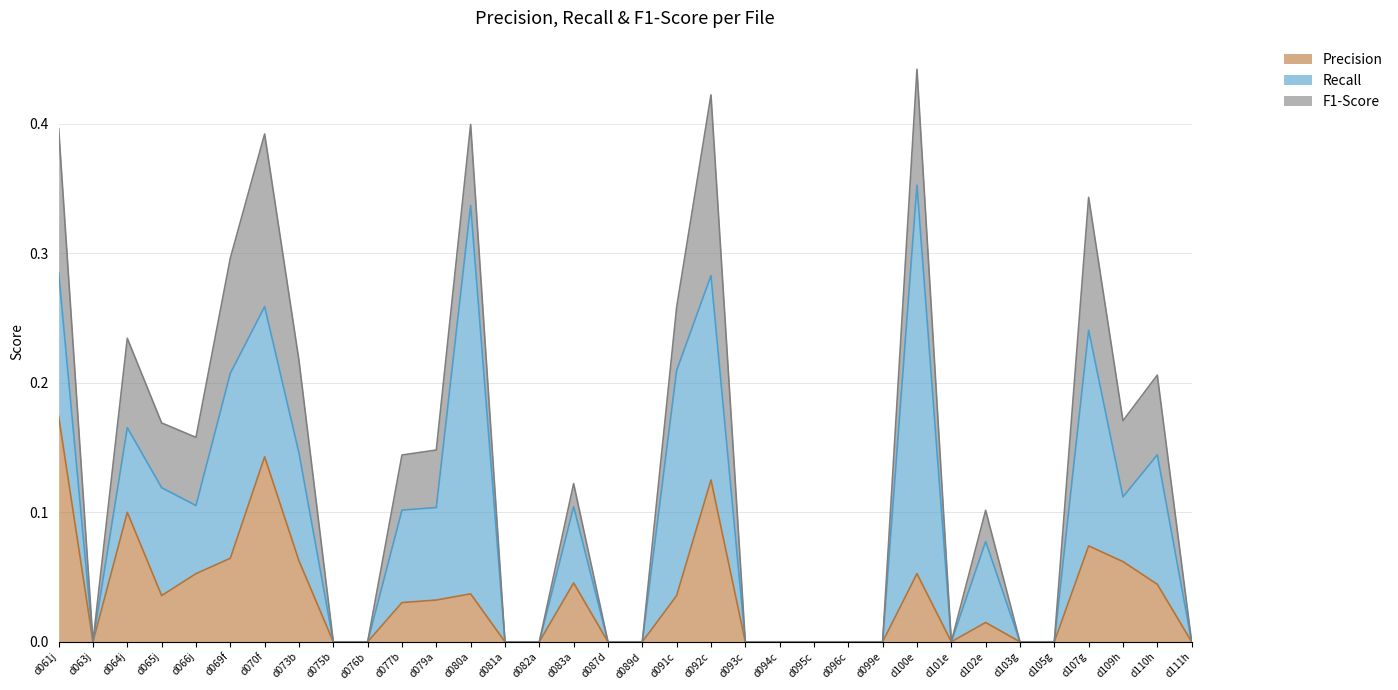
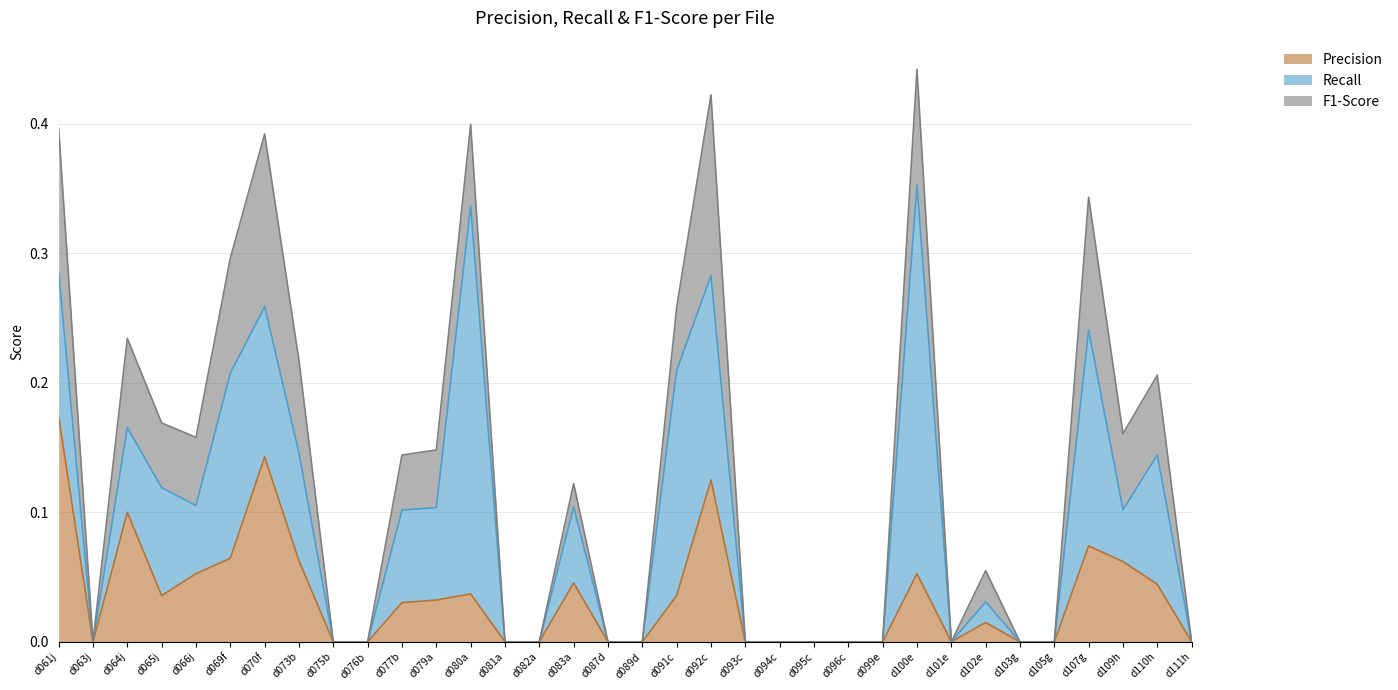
  {
    "Precision": {
      "d061j": 0.174,
      "d064j": 0.100,
      "d065j": 0.036,
      "d066j": 0.053,
      "d069f": 0.065,
      "d070f": 0.143,
      "d073b": 0.063,
      "d077b": 0.030,
      "d079a": 0.032,
      "d080a": 0.037,
      "d083a": 0.045,
      "d091c": 0.036,
      "d092c": 0.125,
      "d100e": 0.053,
      "d102e": 0.015,
      "d107g": 0.074,
      "d109h": 0.062,
      "d110h": 0.044
    },
    "Recall": {
      "d061j": 0.111,
      "d064j": 0.065,
      "d065j": 0.083,
      "d066j": 0.053,
      "d069f": 0.143,
      "d070f": 0.116,
      "d073b": 0.083,
      "d077b": 0.071,
      "d079a": 0.071,
      "d080a": 0.300,
      "d083a": 0.059,
      "d091c": 0.174,
      "d092c": 0.158,
      "d100e": 0.300,
-     "d102e": 0.063,
+     "d102e": 0.016,
      "d107g": 0.167,
-     "d109h": 0.05,
+     "d109h": 0.04,
      "d110h": 0.100
    },
    "F1-Score": {
      "d061j": 0.111,
      "d064j": 0.069,
      "d065j": 0.050,
      "d066j": 0.053,
      "d069f": 0.089,
      "d070f": 0.133,
      "d073b": 0.071,
      "d077b": 0.043,
      "d079a": 0.044,
      "d080a": 0.063,
      "d083a": 0.018,
      "d091c": 0.049,
      "d092c": 0.140,
      "d100e": 0.090,
      "d102e": 0.024,
      "d107g": 0.103,
      "d109h": 0.059,
      "d110h": 0.062
    }
  }
